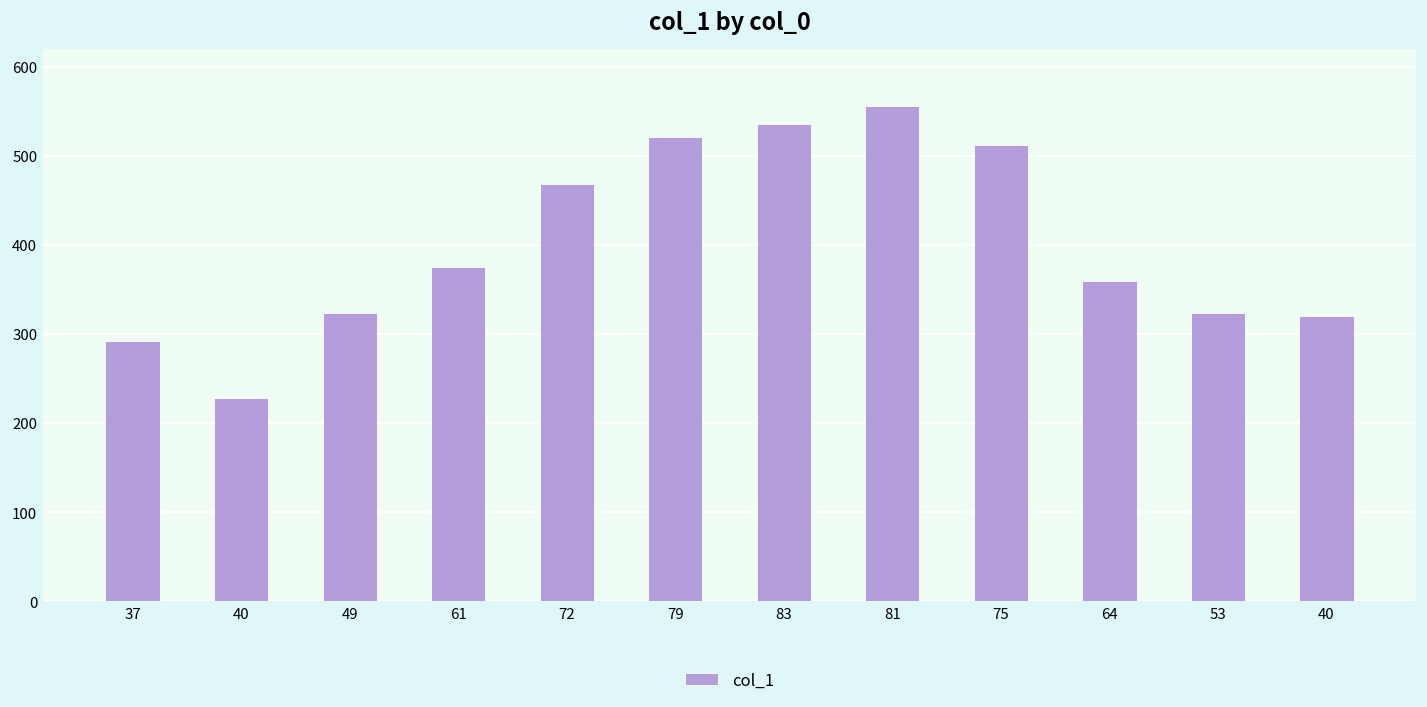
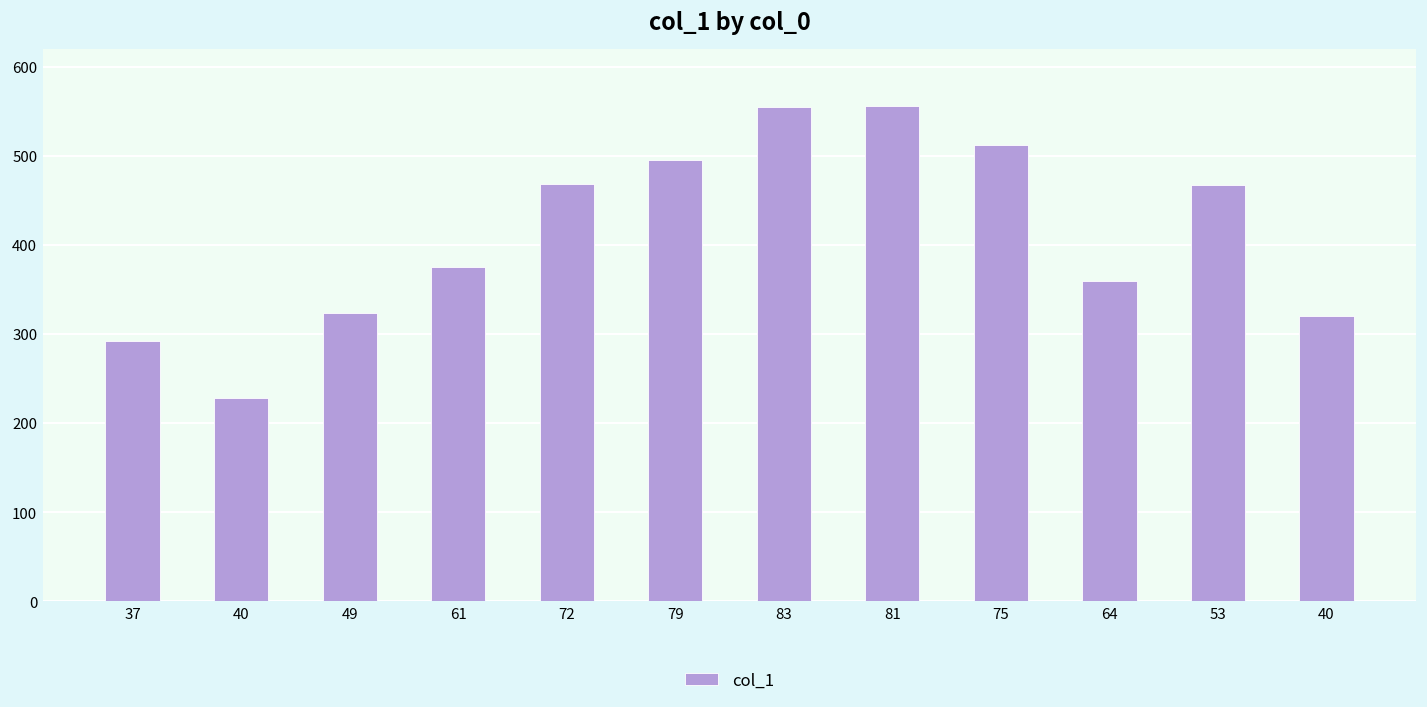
  {
    "37": 290,
    "49": 320,
    "61": 380,
    "72": 470,
-   "79": 520,
-   "83": 540,
+   "79": 500,
+   "83": 560,
    "81": 560,
    "75": 510,
    "64": 360,
-   "53": 320
+   "53": 470
  }
